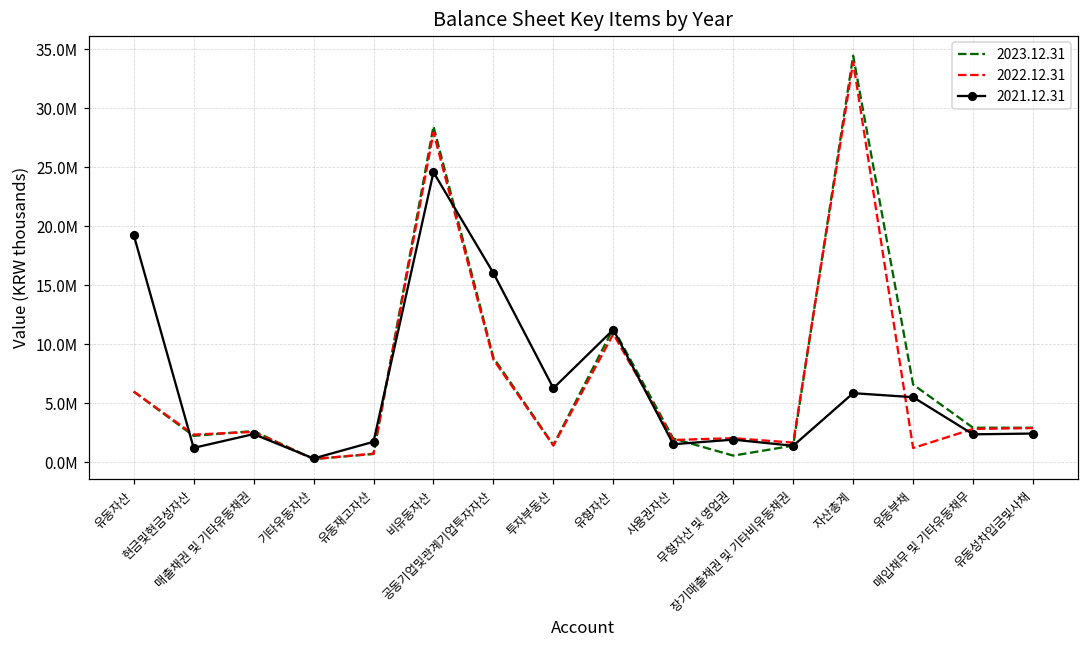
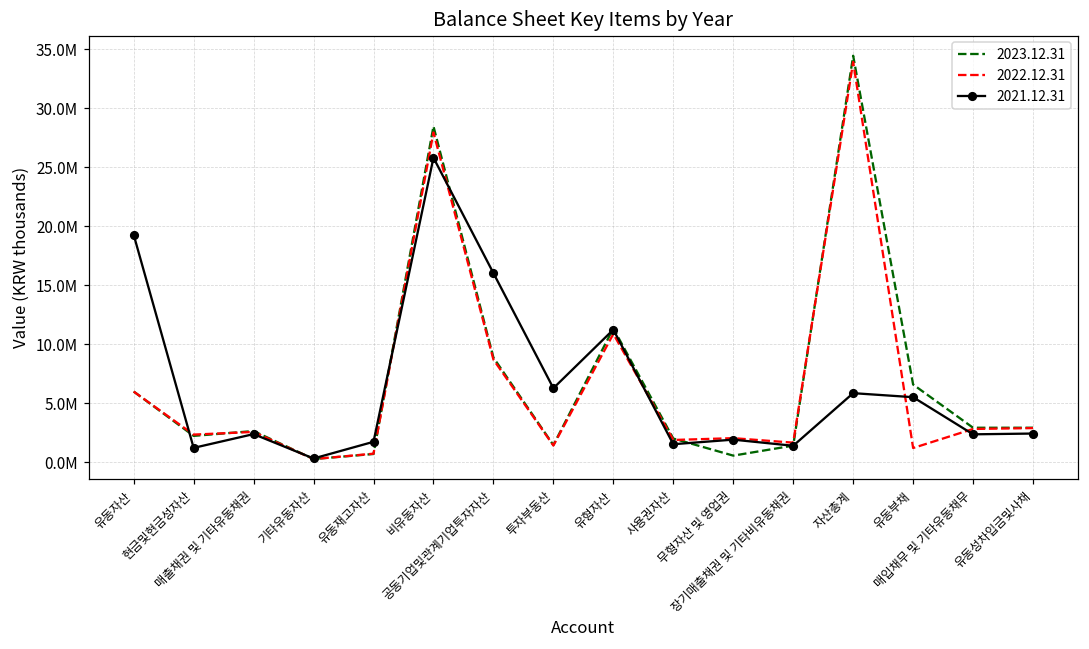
  {
    "2023.12.31": {
      "비유동자산": 28500000,
      "무형자산 및 영업권": 500000,
      "자산총계": 34400000,
      "유동부채": 6600000
    },
    "2022.12.31": {
      "비유동자산": 27900000,
      "유형자산": 10900000,
      "장기매출채권 및 기타비유동채권": 1600000,
      "자산총계": 33900000,
      "유동부채": 1200000
    },
    "2021.12.31": {
      "유동자산": 19300000,
      "현금및현금성자산": 1200000,
      "유동재고자산": 1700000,
-     "비유동자산": 24600000,
+     "비유동자산": 25800000,
      "공동기업및관계기업투자자산": 16000000,
      "투자부동산": 6300000,
      "사용권자산": 1500000,
      "자산총계": 5800000,
      "유동부채": 5500000,
      "매입채무 및 기타유동채무": 2400000,
      "유동성차입금및사채": 2400000
    }
  }
